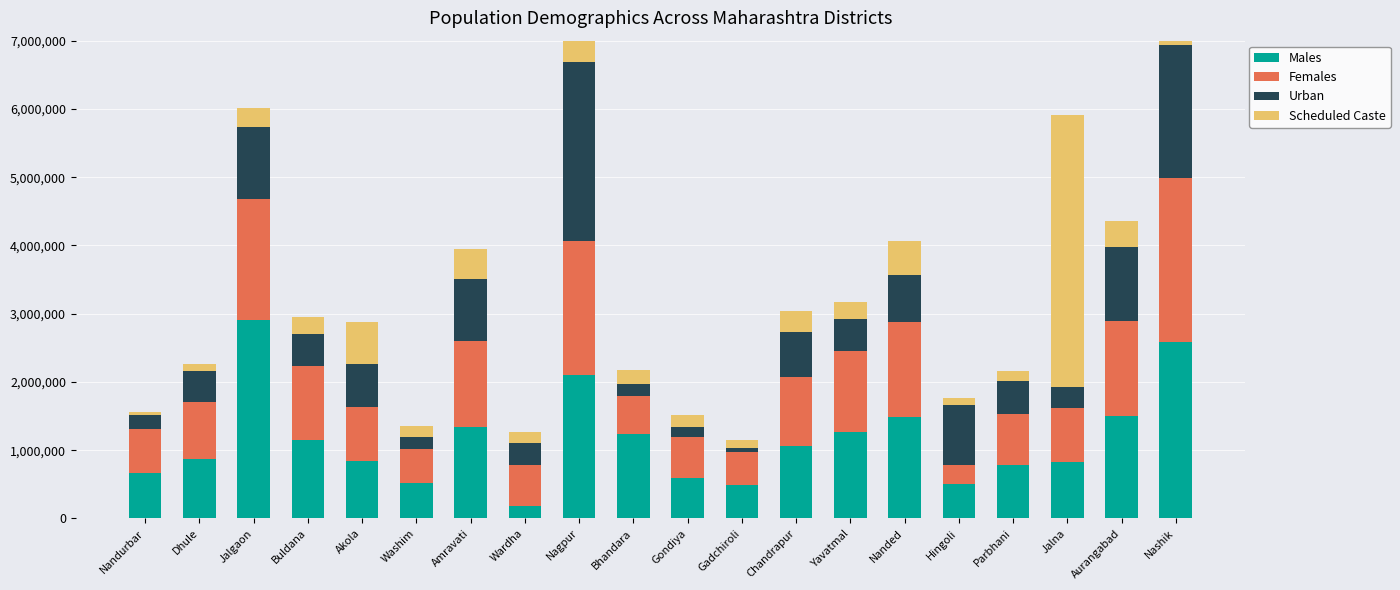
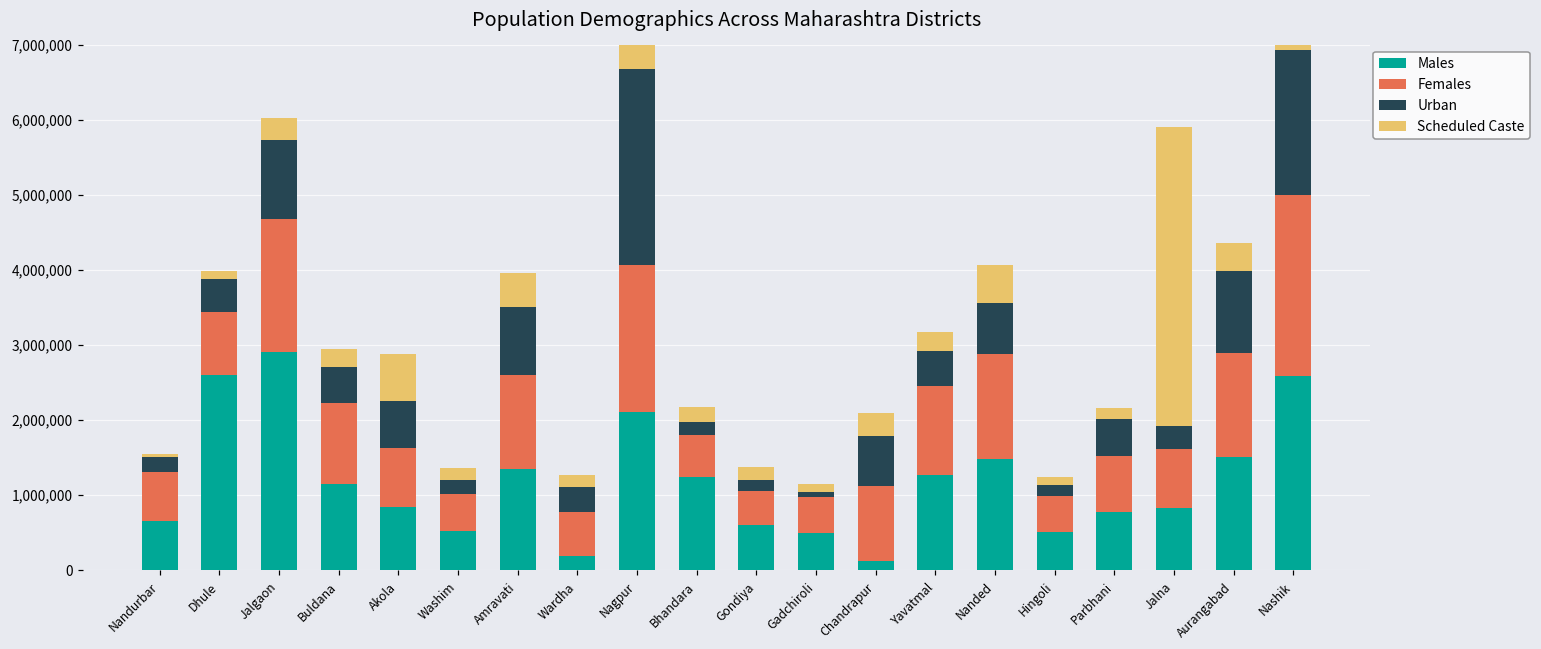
  {
    "Males": {
      "Nandurbar": "700,000",
-     "Dhule": "900,000",
+     "Dhule": "2,600,000",
      "Jalgaon": "2,900,000",
      "Buldana": "1,100,000",
      "Akola": "800,000",
      "Washim": "500,000",
      "Amravati": "1,300,000",
      "Wardha": "200,000",
      "Nagpur": "2,100,000",
      "Bhandara": "1,200,000",
      "Gondiya": "600,000",
      "Gadchiroli": "500,000",
-     "Chandrapur": "1,100,000",
+     "Chandrapur": "100,000",
      "Yavatmal": "1,300,000",
      "Nanded": "1,500,000",
      "Hingoli": "500,000",
      "Parbhani": "800,000",
      "Jalna": "800,000",
      "Aurangabad": "1,500,000",
      "Nashik": "2,600,000"
    },
    "Females": {
      "Nandurbar": "600,000",
      "Dhule": "800,000",
      "Jalgaon": "1,800,000",
      "Buldana": "1,100,000",
      "Akola": "800,000",
      "Washim": "500,000",
      "Amravati": "1,300,000",
      "Wardha": "600,000",
      "Nagpur": "2,000,000",
      "Bhandara": "600,000",
-     "Gondiya": "600,000",
+     "Gondiya": "500,000",
      "Gadchiroli": "500,000",
      "Chandrapur": "1,000,000",
      "Yavatmal": "1,200,000",
      "Nanded": "1,400,000",
-     "Hingoli": "300,000",
+     "Hingoli": "500,000",
      "Parbhani": "700,000",
      "Jalna": "800,000",
      "Aurangabad": "1,400,000",
      "Nashik": "2,400,000"
    },
    "Urban": {
      "Nandurbar": "200,000",
      "Dhule": "400,000",
      "Jalgaon": "1,100,000",
      "Buldana": "500,000",
      "Akola": "600,000",
      "Washim": "200,000",
      "Amravati": "900,000",
      "Wardha": "300,000",
      "Nagpur": "2,600,000",
      "Bhandara": "200,000",
      "Gondiya": "100,000",
      "Gadchiroli": "100,000",
      "Chandrapur": "700,000",
      "Yavatmal": "500,000",
      "Nanded": "700,000",
-     "Hingoli": "900,000",
+     "Hingoli": "200,000",
      "Parbhani": "500,000",
      "Jalna": "300,000",
      "Aurangabad": "1,100,000",
      "Nashik": "1,900,000"
    },
    "Scheduled Caste": {
      "Nandurbar": "0",
      "Dhule": "100,000",
      "Jalgaon": "300,000",
      "Buldana": "200,000",
      "Akola": "600,000",
      "Washim": "200,000",
      "Amravati": "400,000",
      "Wardha": "200,000",
      "Bhandara": "200,000",
      "Gondiya": "200,000",
      "Gadchiroli": "100,000",
      "Chandrapur": "300,000",
      "Yavatmal": "300,000",
      "Nanded": "500,000",
      "Hingoli": "100,000",
      "Parbhani": "200,000",
      "Jalna": "4,000,000",
      "Aurangabad": "400,000"
    }
  }
